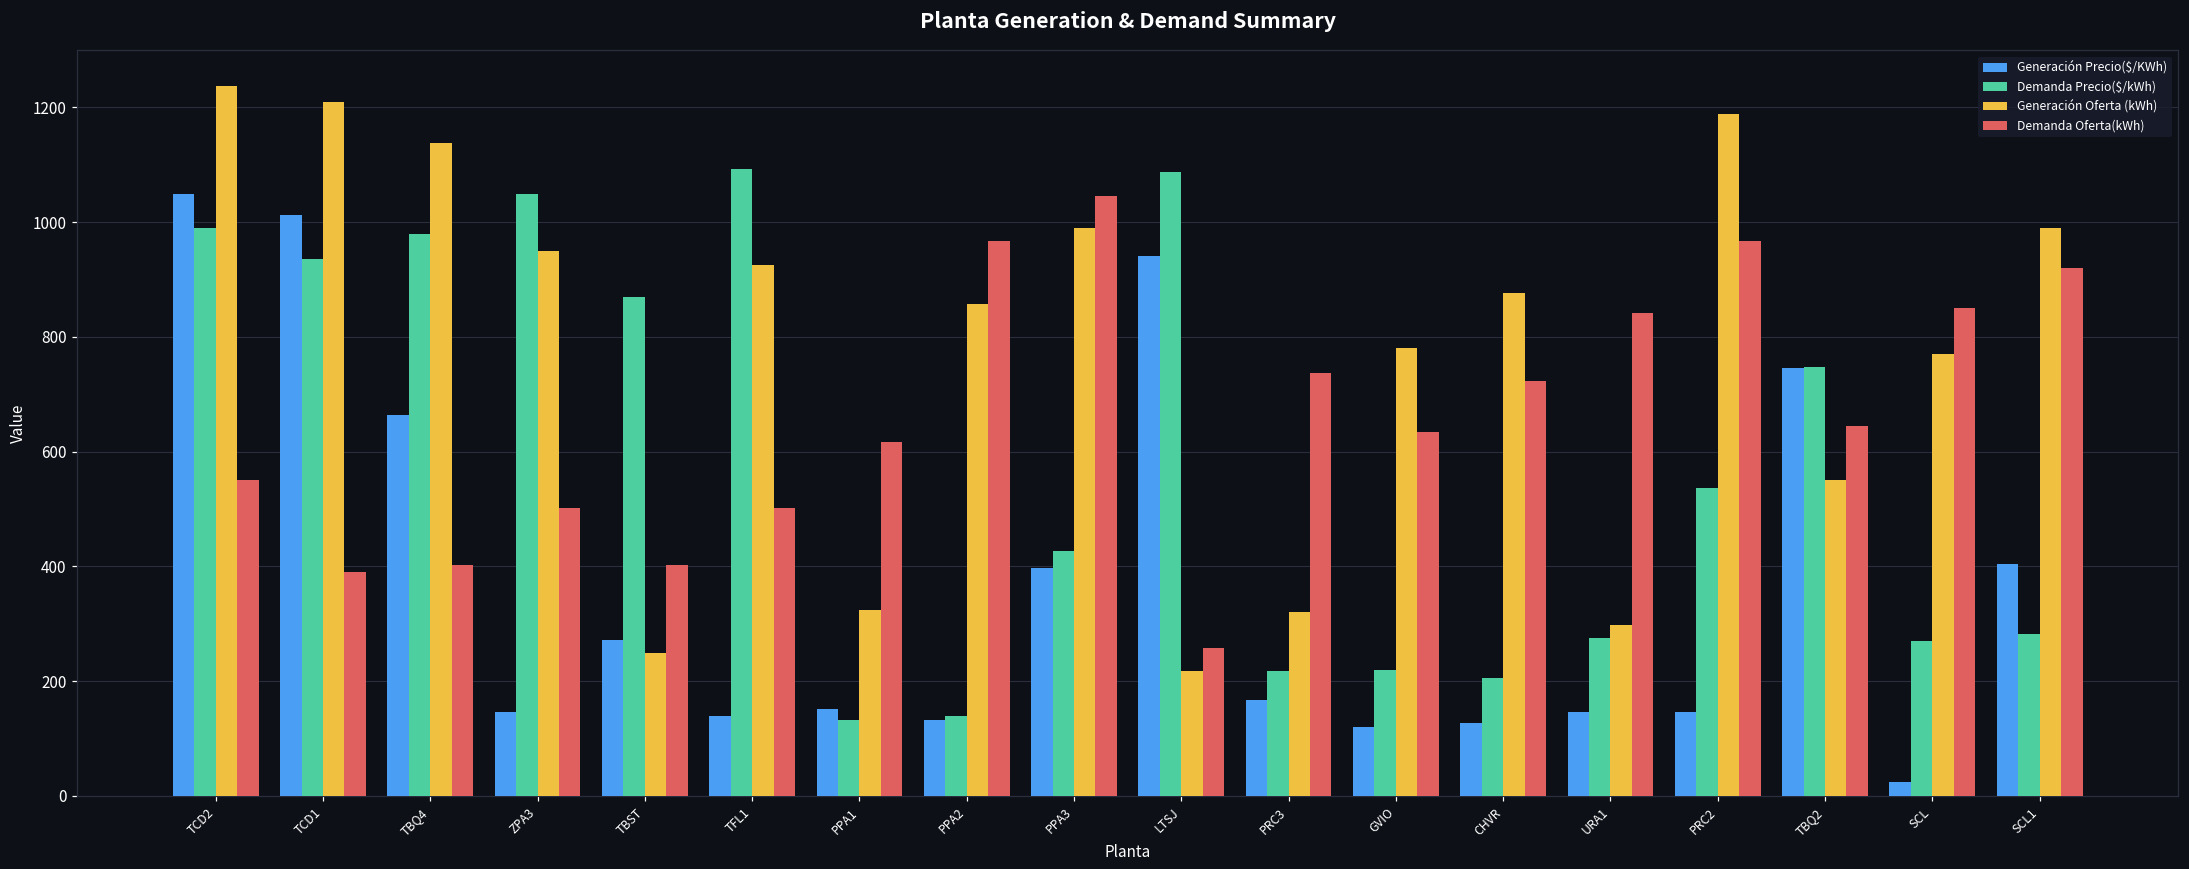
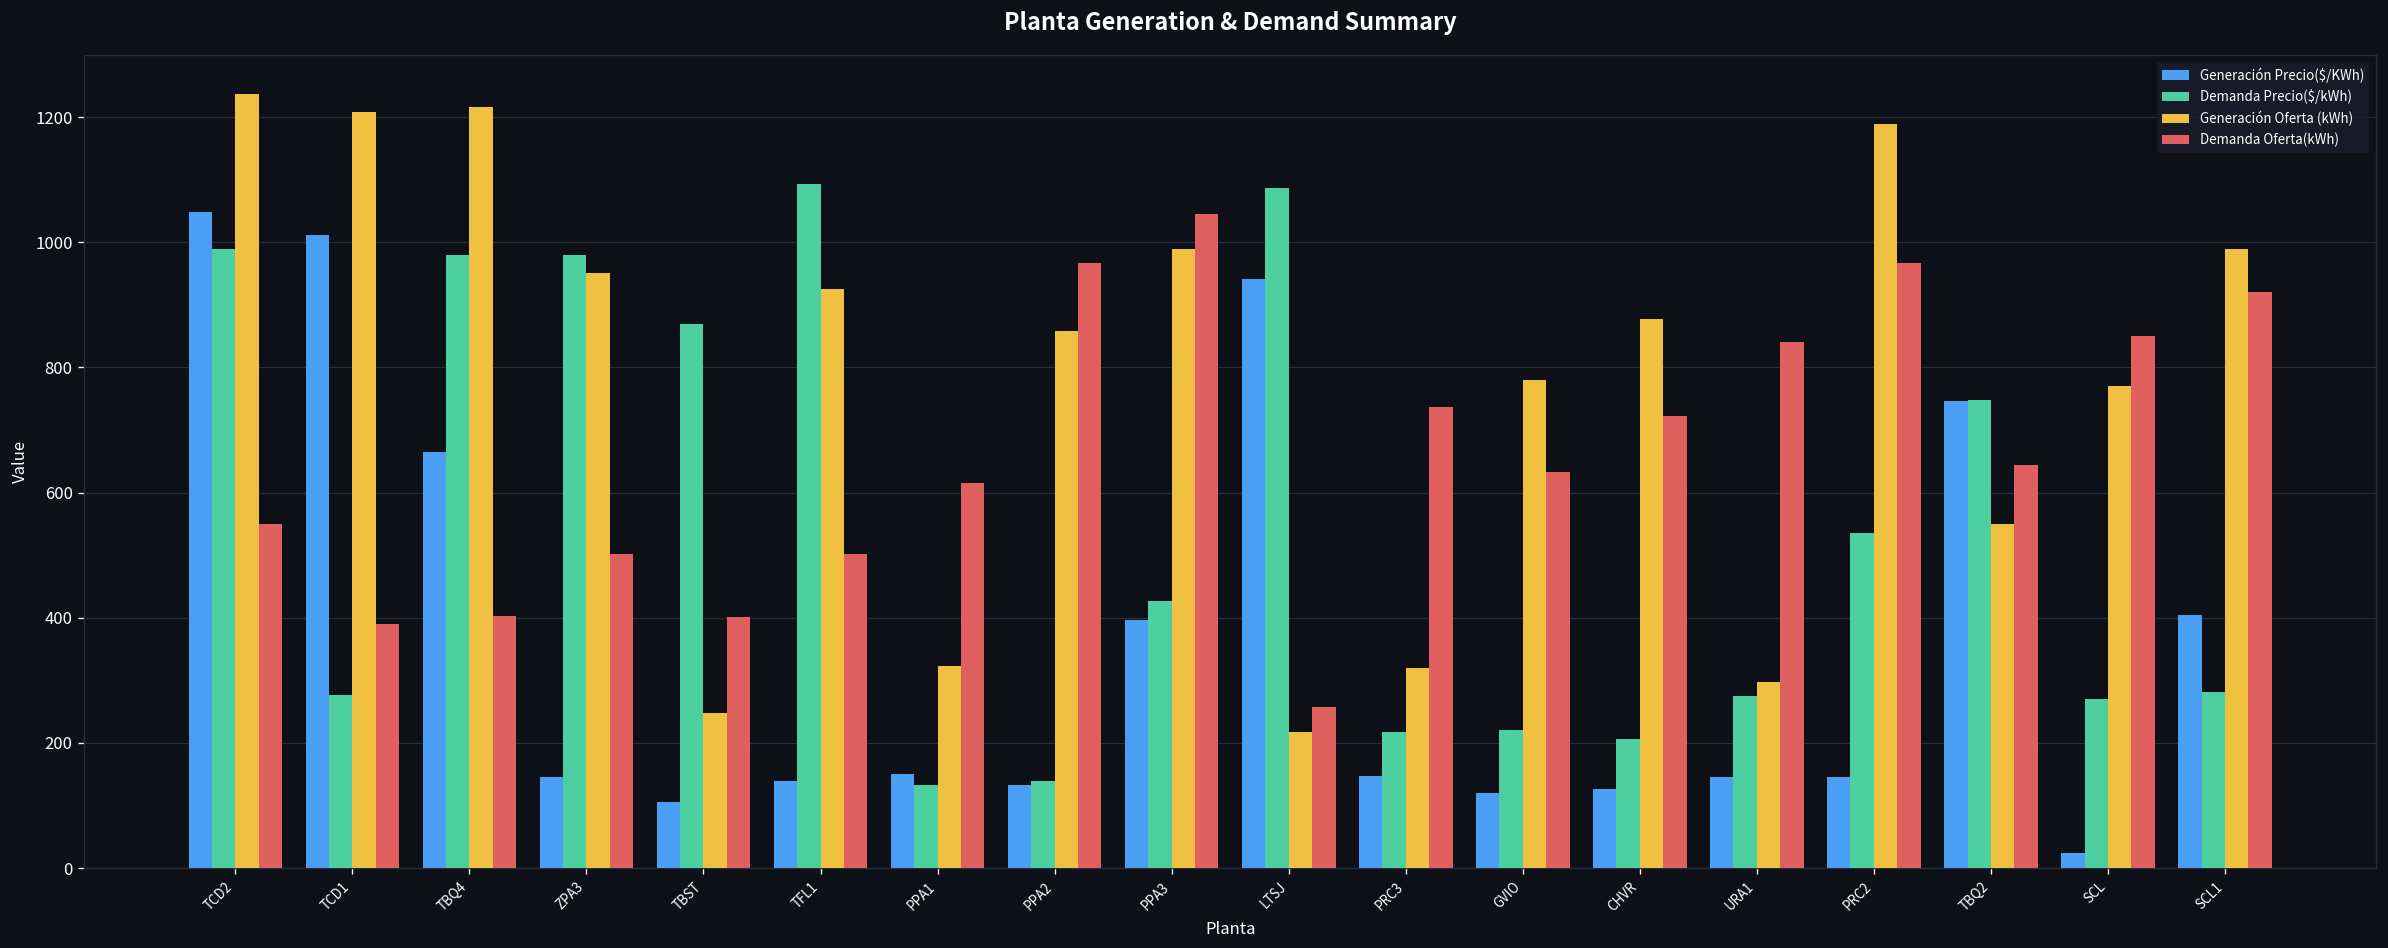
  {
    "Generación Precio($/KWh)": {
      "TCD2": 1050,
      "TCD1": 1010,
      "TBQ4": 660,
      "ZPA3": 150,
-     "TBST": 270,
+     "TBST": 110,
      "TFL1": 140,
      "PPA1": 150,
      "PPA2": 130,
      "PPA3": 400,
      "LTSJ": 940,
-     "PRC3": 170,
+     "PRC3": 150,
      "GVIO": 120,
      "CHVR": 130,
      "URA1": 150,
      "PRC2": 150,
      "TBQ2": 750,
      "SCL": 20,
      "SCL1": 400
    },
    "Demanda Precio($/kWh)": {
      "TCD2": 990,
-     "TCD1": 940,
+     "TCD1": 280,
      "TBQ4": 980,
-     "ZPA3": 1050,
+     "ZPA3": 980,
      "TBST": 870,
      "TFL1": 1090,
      "PPA1": 130,
      "PPA2": 140,
      "PPA3": 430,
      "LTSJ": 1090,
      "PRC3": 220,
      "GVIO": 220,
      "CHVR": 210,
      "URA1": 280,
      "PRC2": 540,
      "TBQ2": 750,
      "SCL": 270,
      "SCL1": 280
    },
    "Generación Oferta (kWh)": {
      "TCD2": 1240,
      "TCD1": 1210,
-     "TBQ4": 1140,
+     "TBQ4": 1220,
      "ZPA3": 950,
      "TBST": 250,
      "TFL1": 930,
      "PPA1": 320,
      "PPA2": 860,
      "PPA3": 990,
      "LTSJ": 220,
      "PRC3": 320,
      "GVIO": 780,
      "CHVR": 880,
      "URA1": 300,
      "PRC2": 1190,
      "TBQ2": 550,
      "SCL": 770,
      "SCL1": 990
    },
    "Demanda Oferta(kWh)": {
      "TCD2": 550,
      "TCD1": 390,
      "TBQ4": 400,
      "ZPA3": 500,
      "TBST": 400,
      "TFL1": 500,
      "PPA1": 620,
      "PPA2": 970,
      "PPA3": 1050,
      "LTSJ": 260,
      "PRC3": 740,
      "GVIO": 630,
      "CHVR": 720,
      "URA1": 840,
      "PRC2": 970,
      "TBQ2": 640,
      "SCL": 850,
      "SCL1": 920
    }
  }
